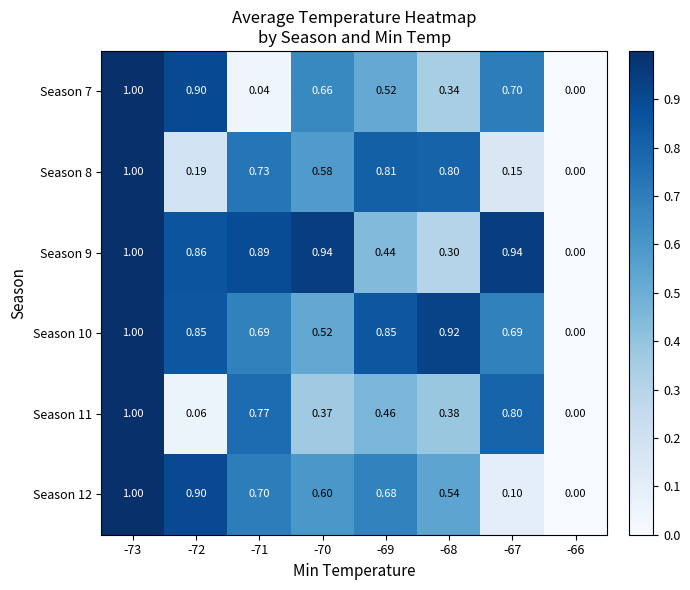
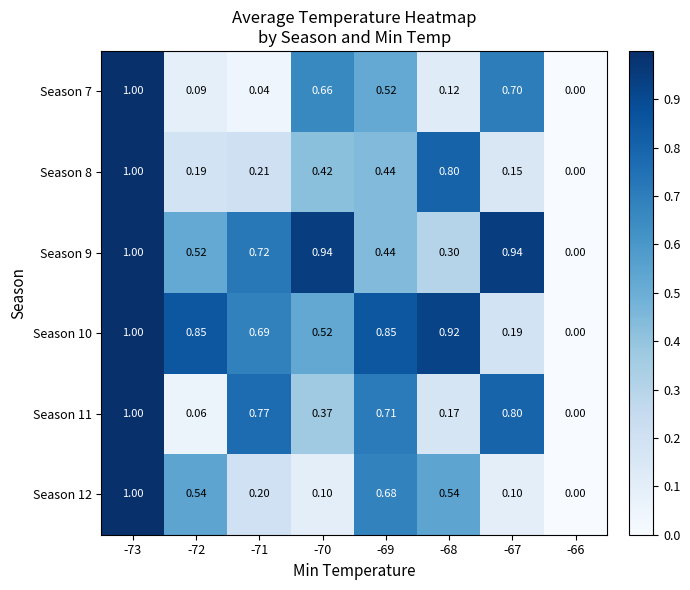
  {
    "Season 7": {
      "-73": 1.00,
-     "-72": 0.90,
+     "-72": 0.09,
      "-71": 0.04,
      "-70": 0.66,
      "-69": 0.52,
-     "-68": 0.34,
+     "-68": 0.12,
      "-67": 0.70,
      "-66": 0.00
    },
    "Season 8": {
      "-73": 1.00,
      "-72": 0.19,
-     "-71": 0.73,
-     "-70": 0.58,
-     "-69": 0.81,
+     "-71": 0.21,
+     "-70": 0.42,
+     "-69": 0.44,
      "-68": 0.80,
      "-67": 0.15,
      "-66": 0.00
    },
    "Season 9": {
      "-73": 1.00,
-     "-72": 0.86,
-     "-71": 0.89,
+     "-72": 0.52,
+     "-71": 0.72,
      "-70": 0.94,
      "-69": 0.44,
      "-68": 0.30,
      "-67": 0.94,
      "-66": 0.00
    },
    "Season 10": {
      "-73": 1.00,
      "-72": 0.85,
      "-71": 0.69,
      "-70": 0.52,
      "-69": 0.85,
      "-68": 0.92,
-     "-67": 0.69,
+     "-67": 0.19,
      "-66": 0.00
    },
    "Season 11": {
      "-73": 1.00,
      "-72": 0.06,
      "-71": 0.77,
      "-70": 0.37,
-     "-69": 0.46,
-     "-68": 0.38,
+     "-69": 0.71,
+     "-68": 0.17,
      "-67": 0.80,
      "-66": 0.00
    },
    "Season 12": {
      "-73": 1.00,
-     "-72": 0.90,
-     "-71": 0.70,
-     "-70": 0.60,
+     "-72": 0.54,
+     "-71": 0.20,
+     "-70": 0.10,
      "-69": 0.68,
      "-68": 0.54,
      "-67": 0.10,
      "-66": 0.00
    }
  }
